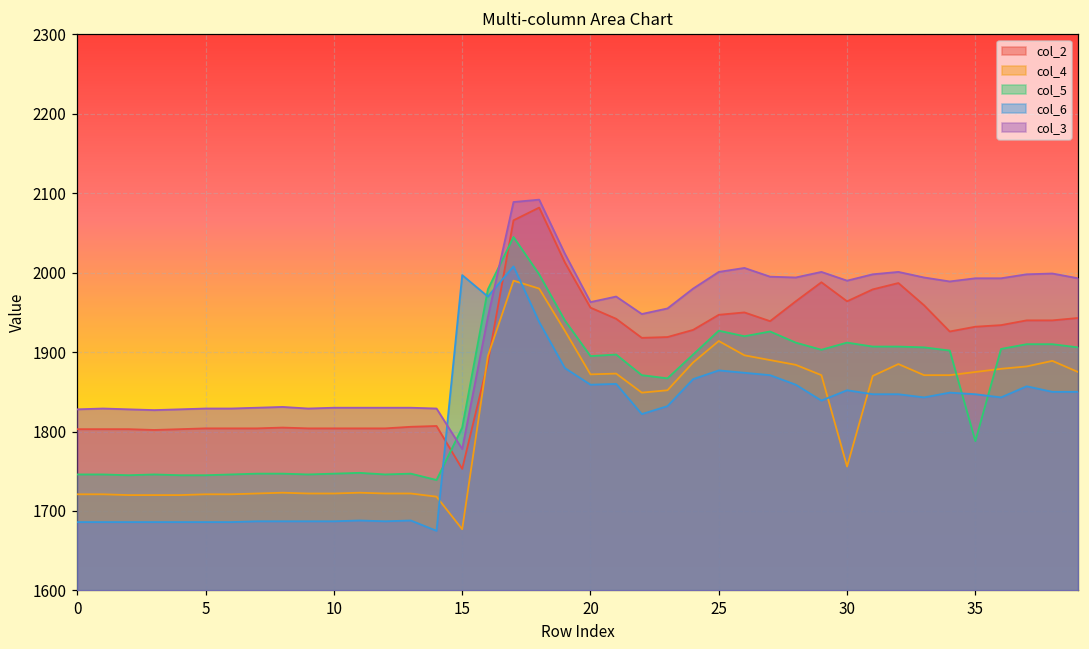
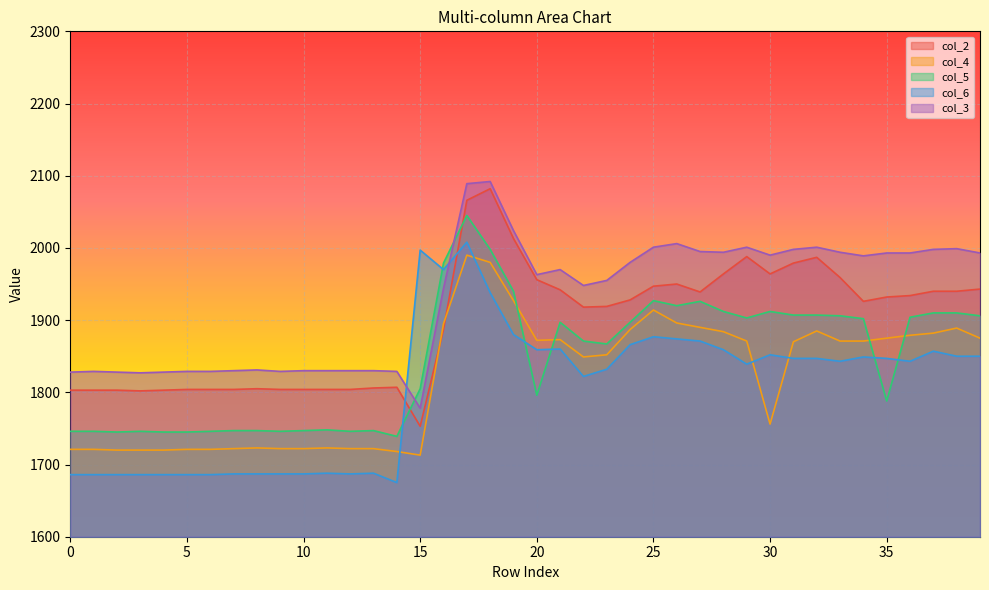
  {
    "col_2": {
      "0": 1800,
      "5": 1800,
      "10": 1800,
      "15": 1750,
      "20": 1960,
      "25": 1950,
      "30": 1960,
      "35": 1930
    },
    "col_4": {
      "0": 1720,
      "5": 1720,
      "10": 1720,
-     "15": 1680,
+     "15": 1710,
      "20": 1870,
      "25": 1910,
      "30": 1760,
      "35": 1880
    },
    "col_5": {
      "0": 1750,
      "5": 1750,
      "10": 1750,
      "15": 1810,
-     "20": 1900,
+     "20": 1800,
      "25": 1930,
      "30": 1910,
      "35": 1790
    },
    "col_6": {
      "0": 1690,
      "5": 1690,
      "10": 1690,
      "15": 2000,
      "20": 1860,
      "25": 1880,
      "30": 1850,
      "35": 1850
    },
    "col_3": {
      "0": 1830,
      "5": 1830,
      "10": 1830,
      "15": 1780,
      "20": 1960,
      "25": 2000,
      "30": 1990,
      "35": 1990
    }
  }
